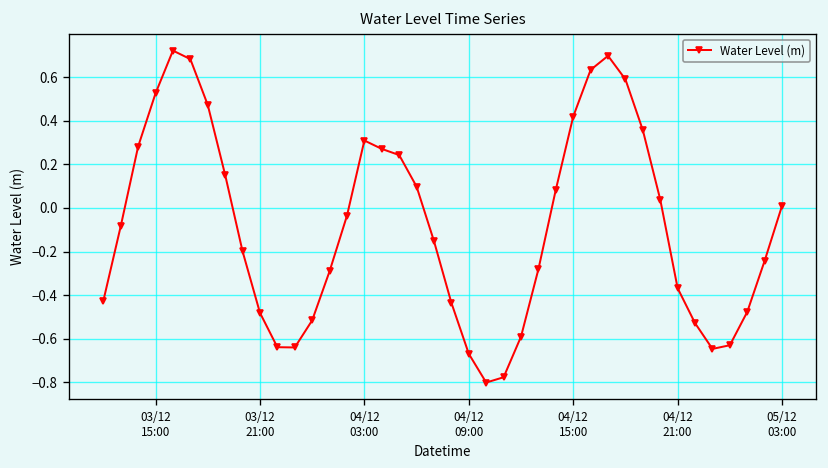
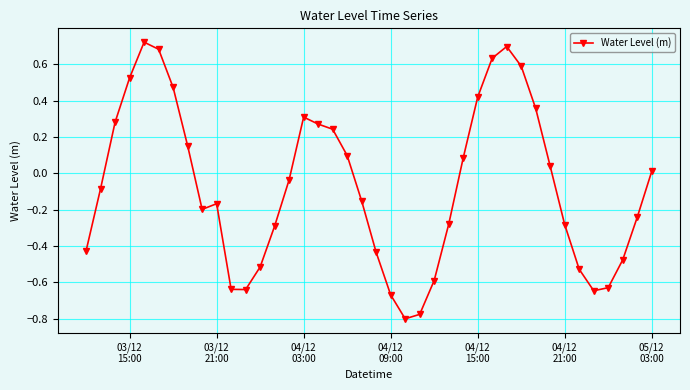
  {
    "03/12 15:00": 0.53,
-   "03/12 21:00": -0.48,
+   "03/12 21:00": -0.17,
    "04/12 03:00": 0.31,
    "04/12 09:00": -0.67,
    "04/12 15:00": 0.42,
-   "04/12 21:00": -0.37,
+   "04/12 21:00": -0.28,
    "05/12 03:00": 0.01
  }
